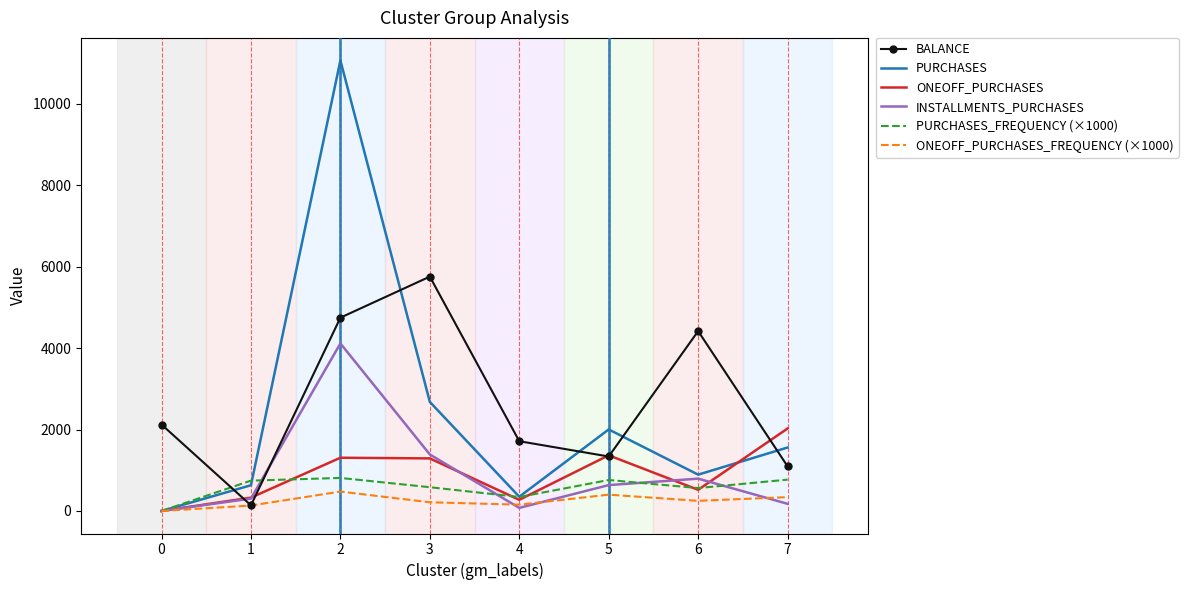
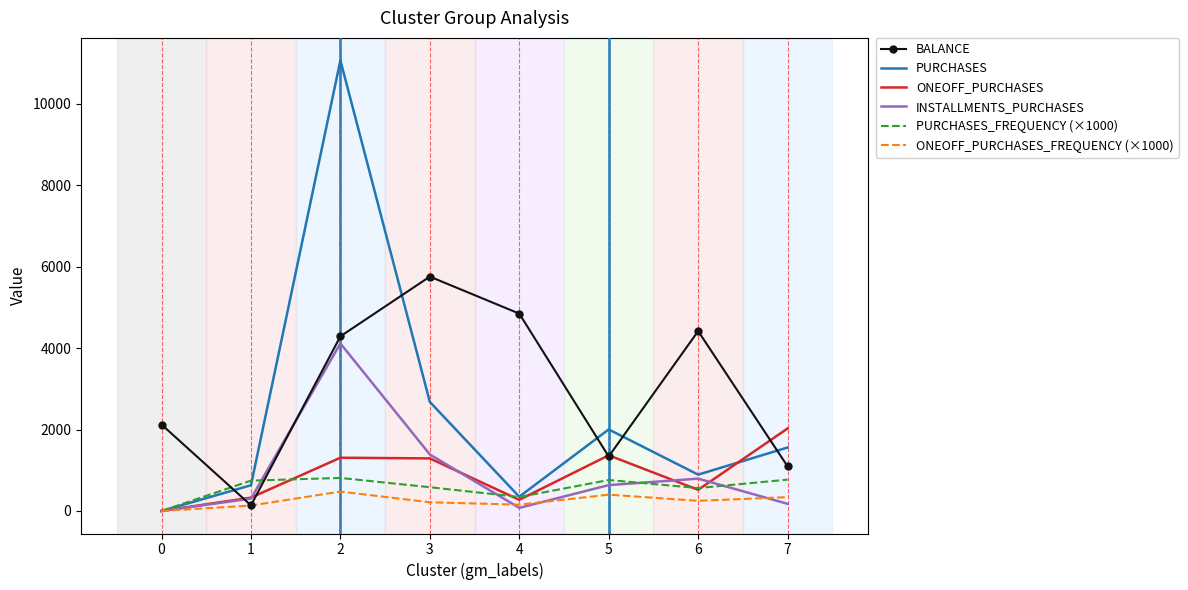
  {
    "BALANCE": {
      "0": 2100,
-     "2": 4700,
+     "2": 4300,
      "3": 5800,
-     "4": 1700,
+     "4": 4800,
      "6": 4400,
      "7": 1100
    },
    "PURCHASES": {
      "1": 600,
      "2": 11100,
      "3": 2700,
      "5": 2000,
      "6": 900,
      "7": 1600
    },
    "ONEOFF_PURCHASES": {
      "2": 1300,
      "3": 1300,
      "4": 300,
      "7": 2000
    },
    "INSTALLMENTS_PURCHASES": {
      "2": 4100,
      "3": 1400,
      "4": 100,
      "5": 600,
      "6": 800,
      "7": 200
    },
    "PURCHASES_FREQUENCY (×1000)": {
      "1": 700,
      "2": 800,
      "3": 600,
      "5": 800,
      "7": 800
    },
    "ONEOFF_PURCHASES_FREQUENCY (×1000)": {
      "2": 500,
      "3": 200,
      "4": 200,
      "5": 400,
      "6": 200,
      "7": 300
    }
  }
